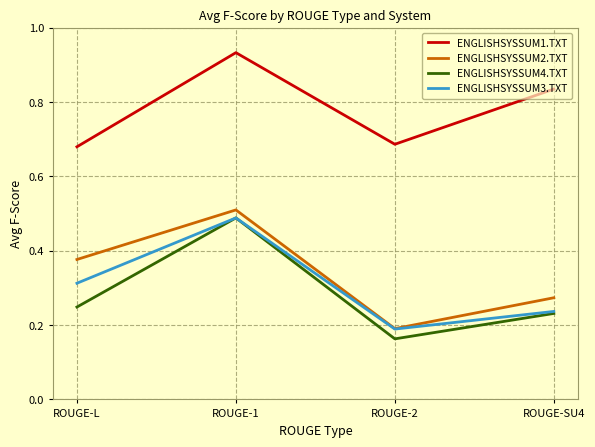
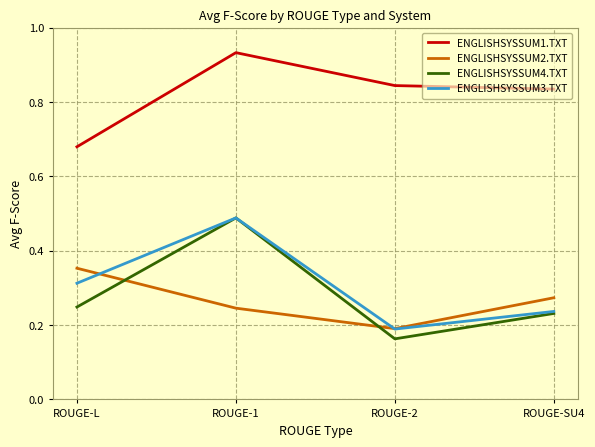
  {
    "ENGLISHSYSSUM1.TXT": {
      "ROUGE-L": 0.68,
      "ROUGE-1": 0.93,
-     "ROUGE-2": 0.69
+     "ROUGE-2": 0.84
    },
    "ENGLISHSYSSUM2.TXT": {
-     "ROUGE-L": 0.38,
-     "ROUGE-1": 0.51,
+     "ROUGE-L": 0.35,
+     "ROUGE-1": 0.25,
      "ROUGE-SU4": 0.27
    },
    "ENGLISHSYSSUM4.TXT": {
      "ROUGE-L": 0.25,
      "ROUGE-2": 0.16
    },
    "ENGLISHSYSSUM3.TXT": {
      "ROUGE-L": 0.31
    }
  }
